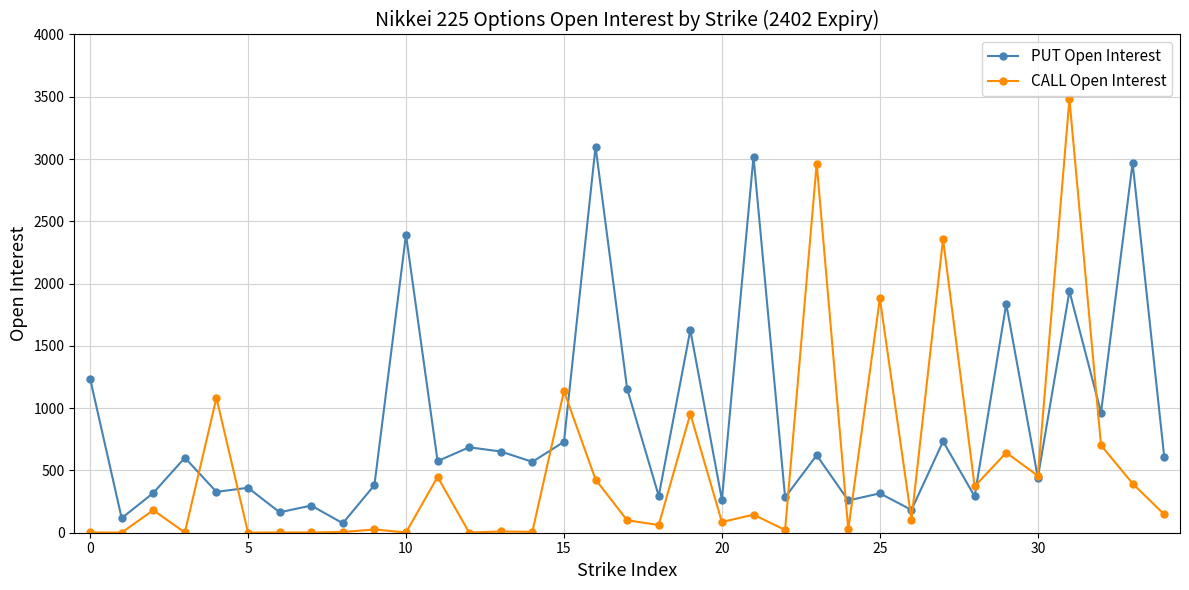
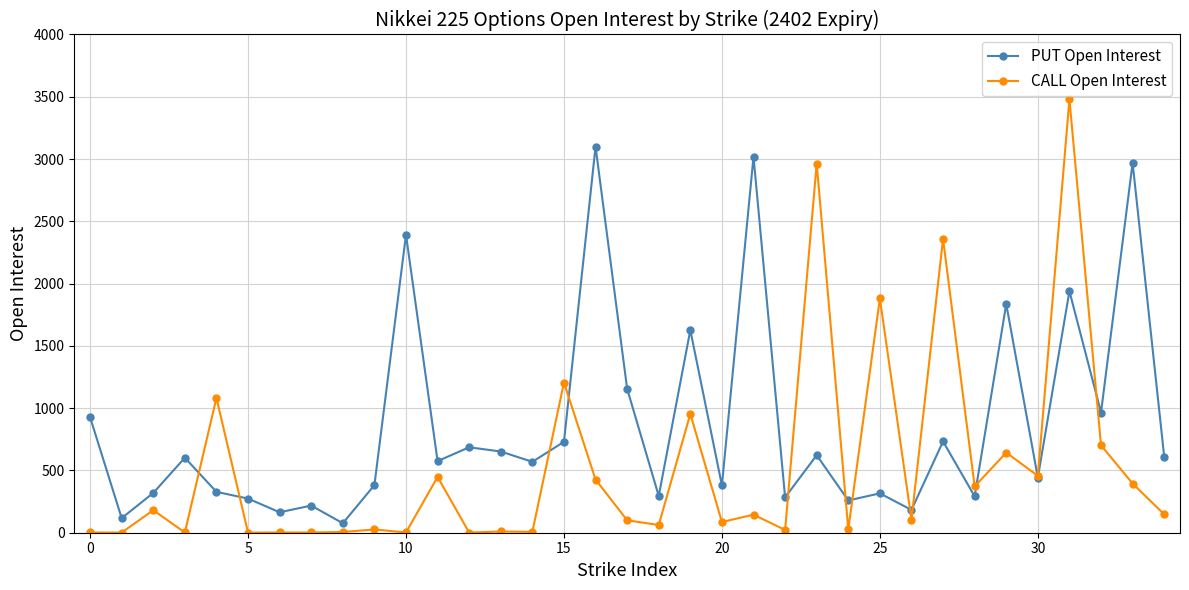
  {
    "PUT Open Interest": {
-     "0": 1240,
-     "5": 360,
+     "0": 930,
+     "5": 270,
      "10": 2390,
      "15": 730,
-     "20": 260,
+     "20": 380,
      "25": 320
    },
    "CALL Open Interest": {
      "0": 0,
      "5": 0,
      "10": 0,
-     "15": 1140,
+     "15": 1210,
      "20": 90,
      "25": 1880
    }
  }
